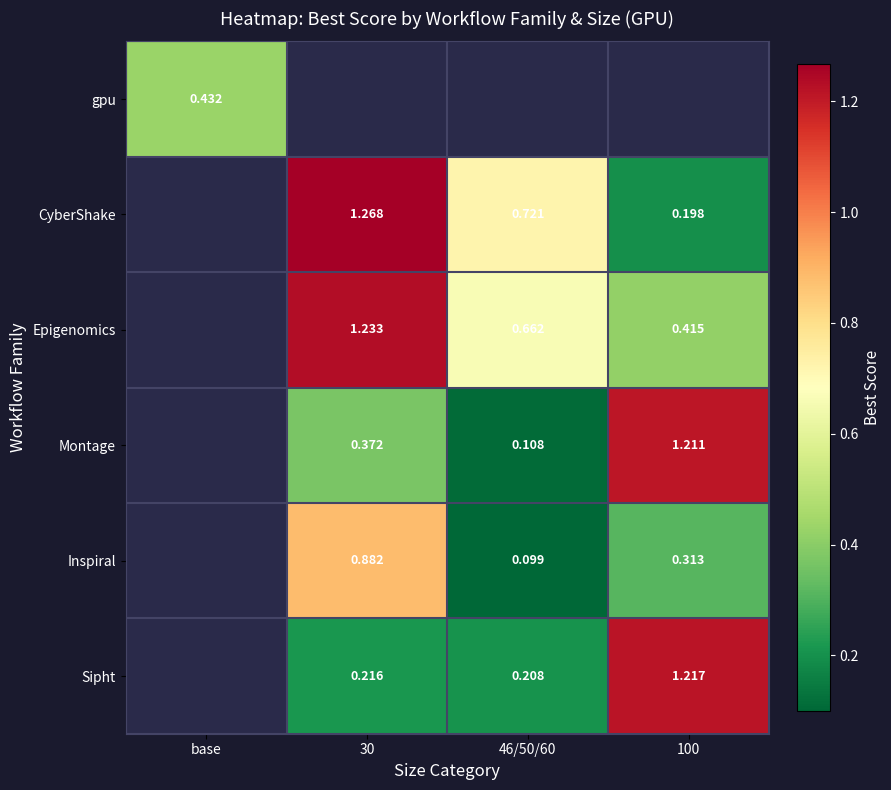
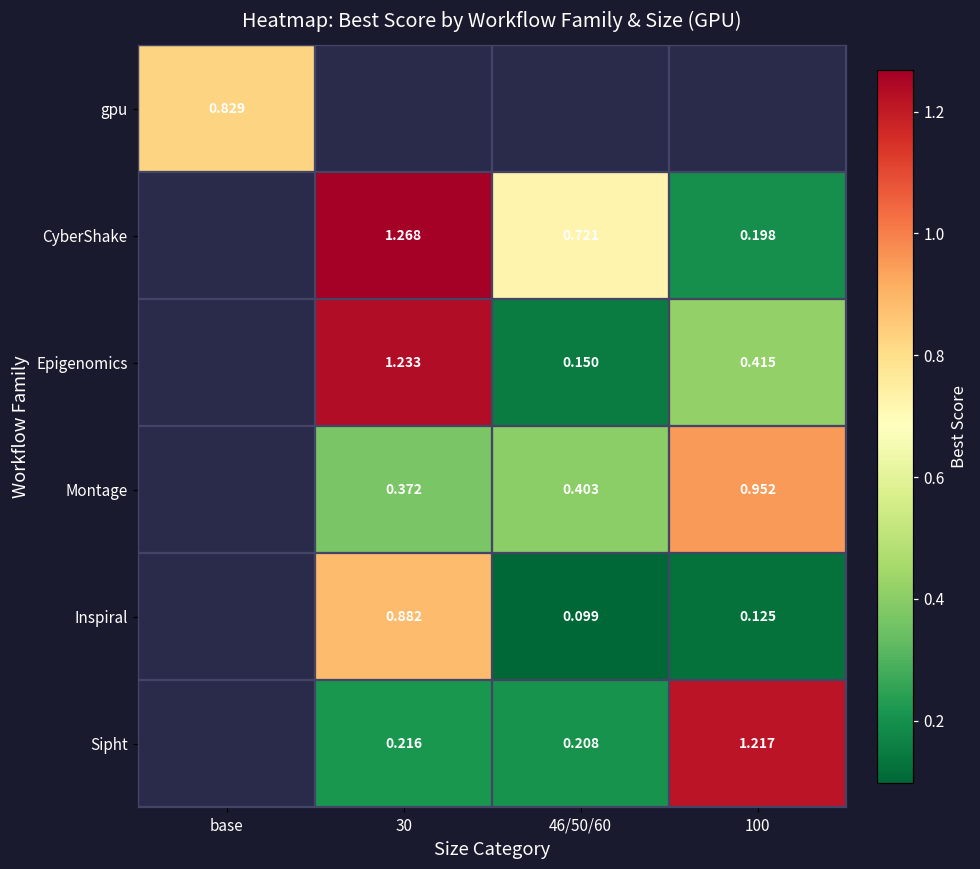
  {
    "gpu": {
-     "base": 0.432
+     "base": 0.829
    },
    "CyberShake": {
      "30": 1.268,
      "46/50/60": 0.721,
      "100": 0.198
    },
    "Epigenomics": {
      "30": 1.233,
-     "46/50/60": 0.662,
+     "46/50/60": 0.150,
      "100": 0.415
    },
    "Montage": {
      "30": 0.372,
-     "46/50/60": 0.108,
-     "100": 1.211
+     "46/50/60": 0.403,
+     "100": 0.952
    },
    "Inspiral": {
      "30": 0.882,
      "46/50/60": 0.099,
-     "100": 0.313
+     "100": 0.125
    },
    "Sipht": {
      "30": 0.216,
      "46/50/60": 0.208,
      "100": 1.217
    }
  }
